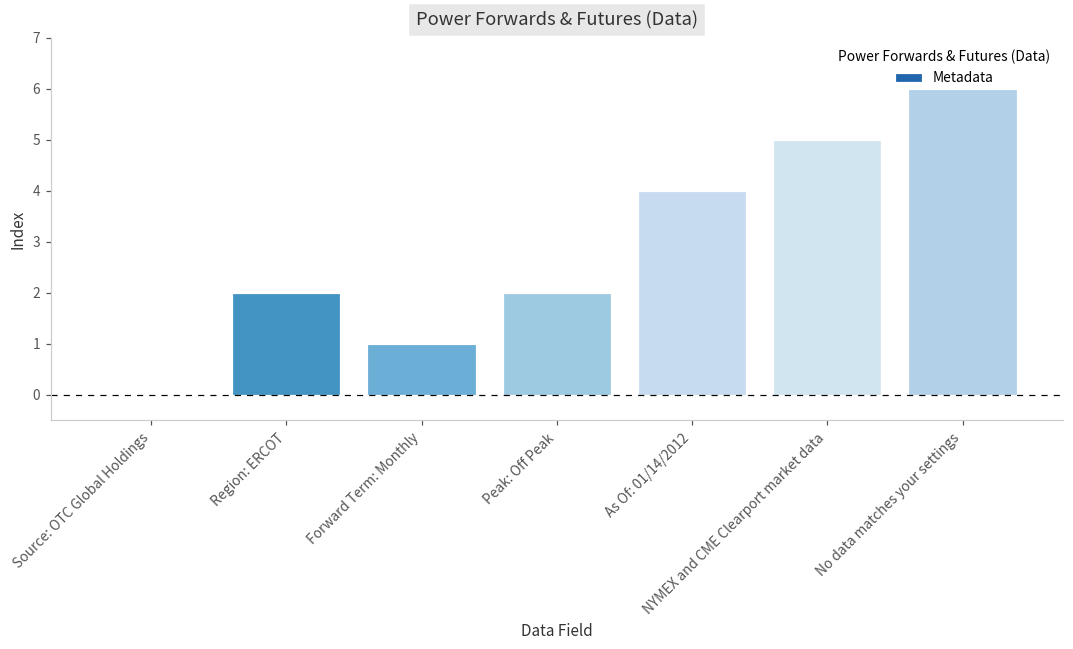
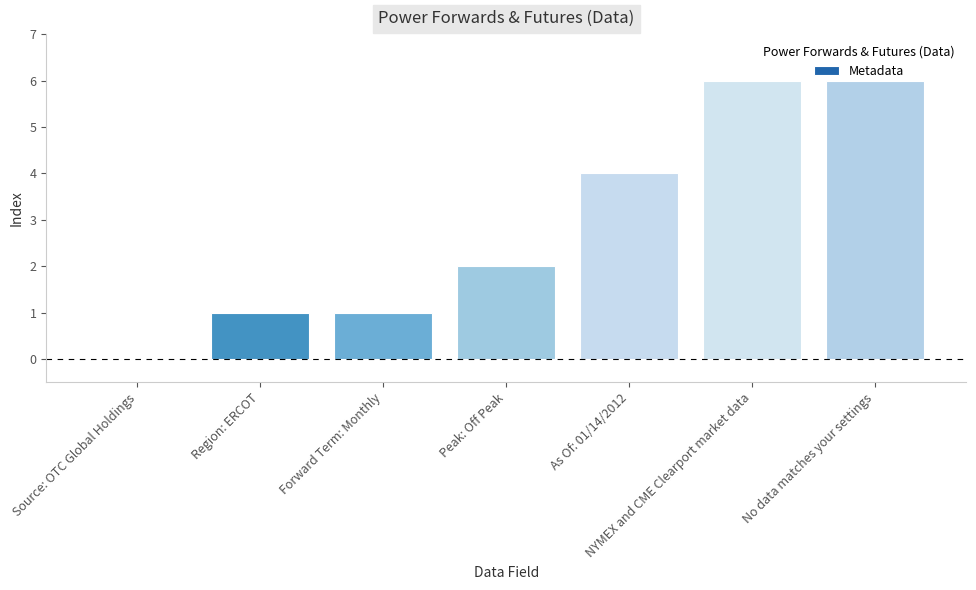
  {
    "Source: OTC Global Holdings": 0,
-   "Region: ERCOT": 2,
+   "Region: ERCOT": 1,
    "Forward Term: Monthly": 1,
    "Peak: Off Peak": 2,
    "As Of: 01/14/2012": 4,
-   "NYMEX and CME Clearport market data": 5,
+   "NYMEX and CME Clearport market data": 6,
    "No data matches your settings": 6
  }
